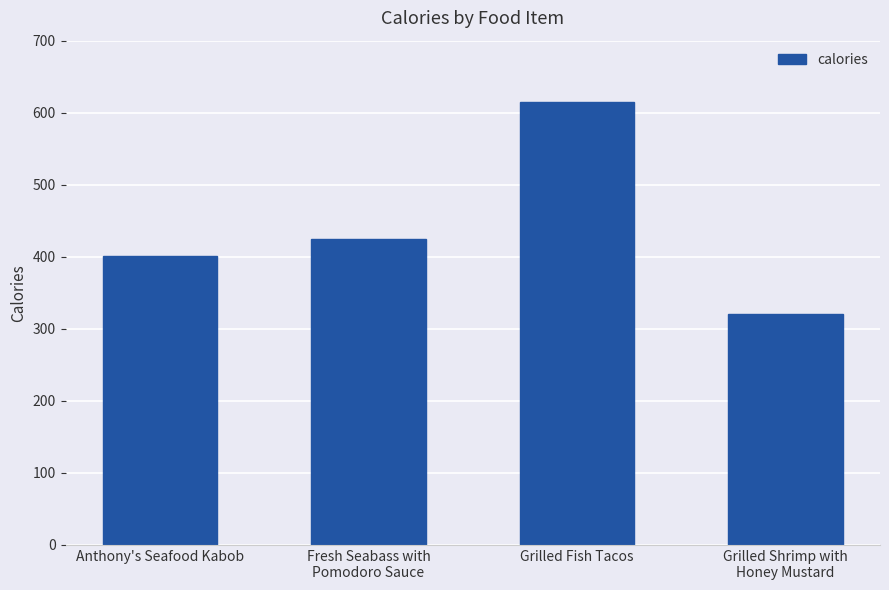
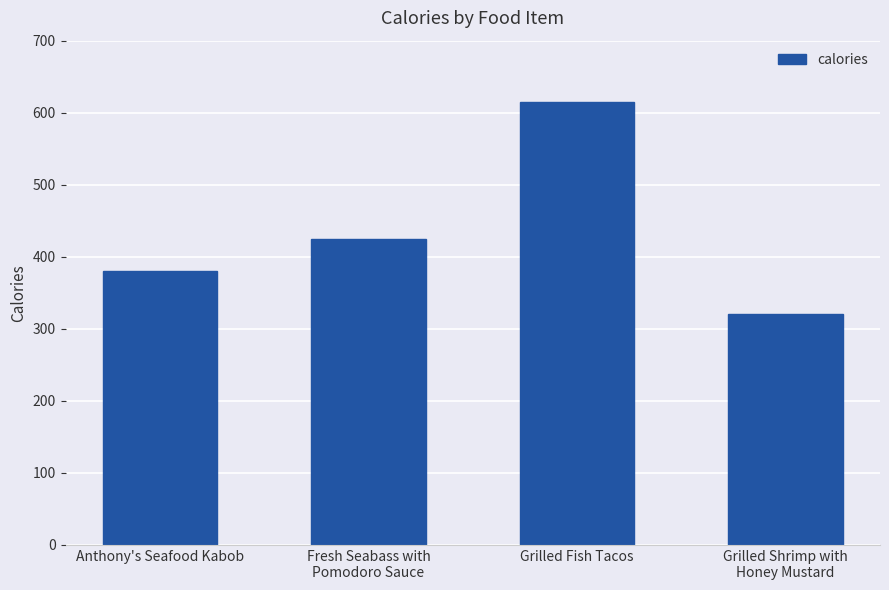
  {
-   "Anthony's Seafood Kabob": 400,
+   "Anthony's Seafood Kabob": 380,
    "Fresh Seabass with Pomodoro Sauce": 420,
    "Grilled Fish Tacos": 620,
    "Grilled Shrimp with Honey Mustard": 320
  }
